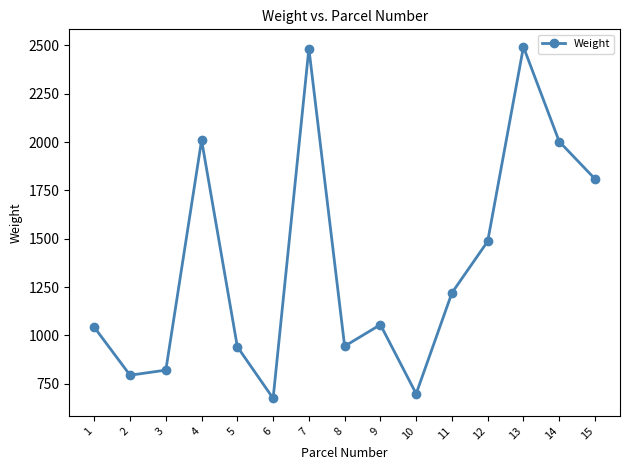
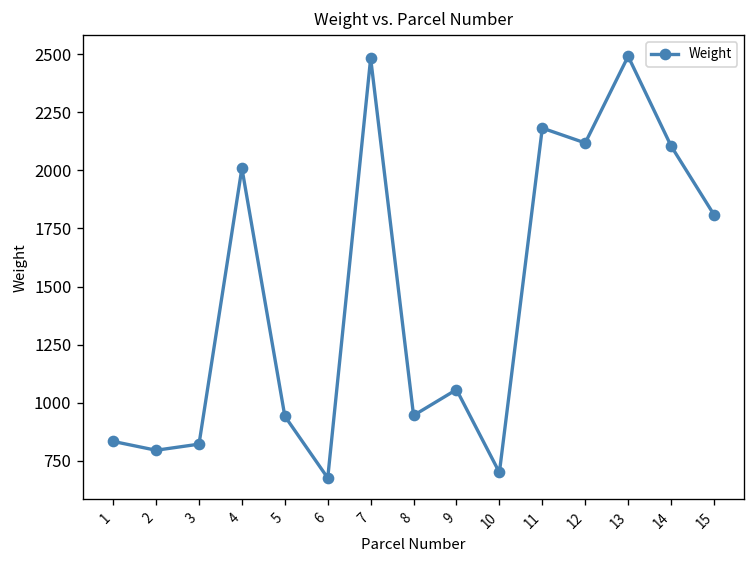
  {
-   "1": 1040,
+   "1": 830,
    "2": 790,
    "3": 820,
    "4": 2010,
    "5": 940,
    "6": 680,
    "7": 2480,
    "8": 940,
    "9": 1060,
    "10": 700,
-   "11": 1220,
-   "12": 1490,
+   "11": 2180,
+   "12": 2120,
    "13": 2490,
-   "14": 2000,
+   "14": 2110,
    "15": 1810
  }
